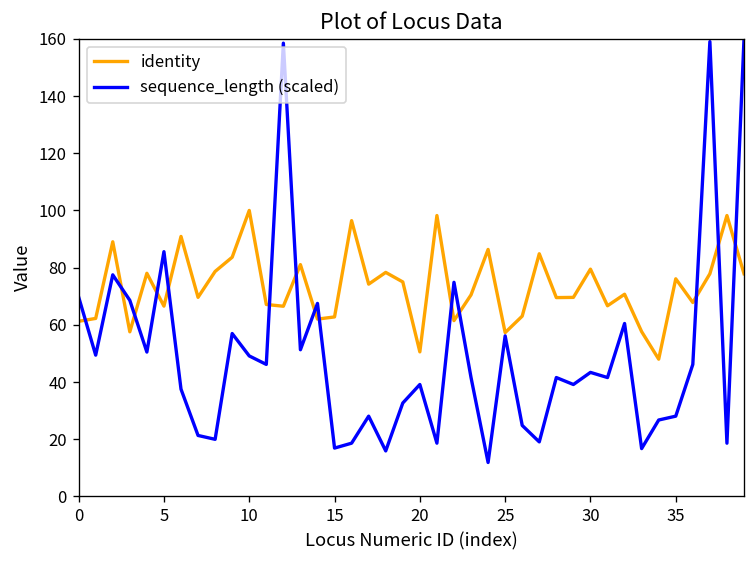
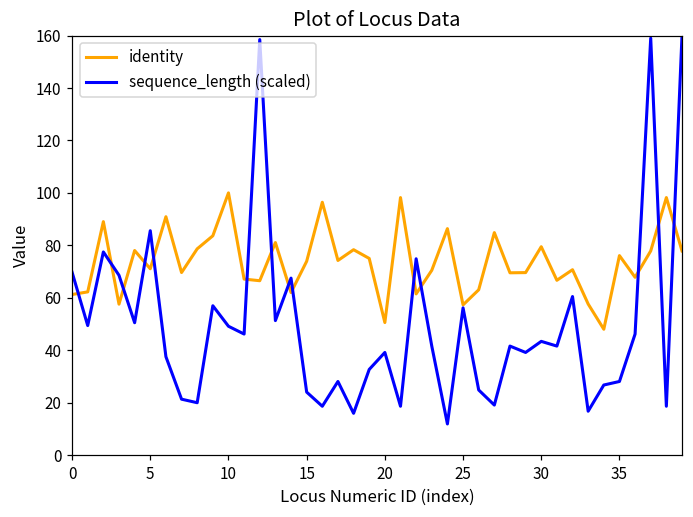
  {
    "identity": {
      "0": 61,
-     "5": 67,
+     "5": 71,
      "10": 100,
-     "15": 63,
+     "15": 74,
      "20": 51,
      "25": 57,
      "30": 79,
      "35": 76
    },
    "sequence_length (scaled)": {
      "0": 70,
      "5": 86,
      "10": 49,
-     "15": 17,
+     "15": 24,
      "20": 39,
      "25": 56,
      "30": 43,
      "35": 28
    }
  }
